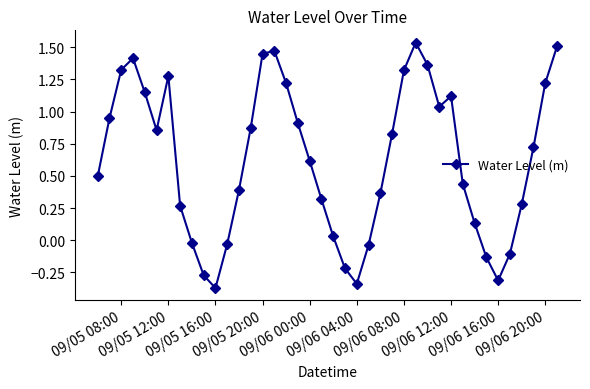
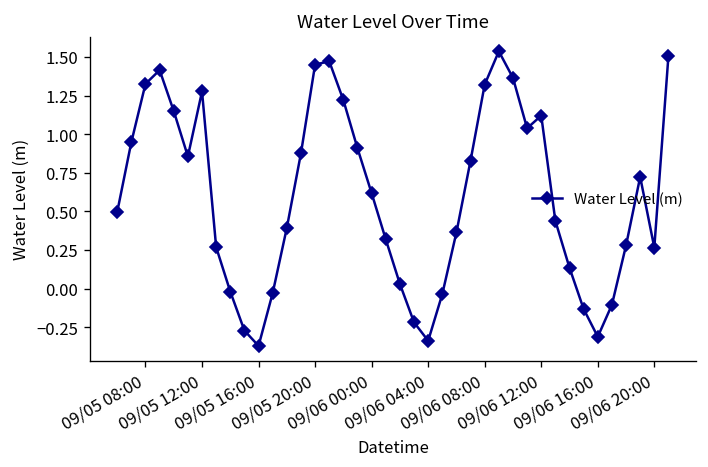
  {
    "09/05 08:00": 1.33,
    "09/05 12:00": 1.28,
    "09/05 16:00": -0.37,
    "09/05 20:00": 1.45,
    "09/06 00:00": 0.62,
    "09/06 04:00": -0.34,
    "09/06 08:00": 1.32,
    "09/06 12:00": 1.12,
    "09/06 16:00": -0.31,
-   "09/06 20:00": 1.22
+   "09/06 20:00": 0.27
  }
